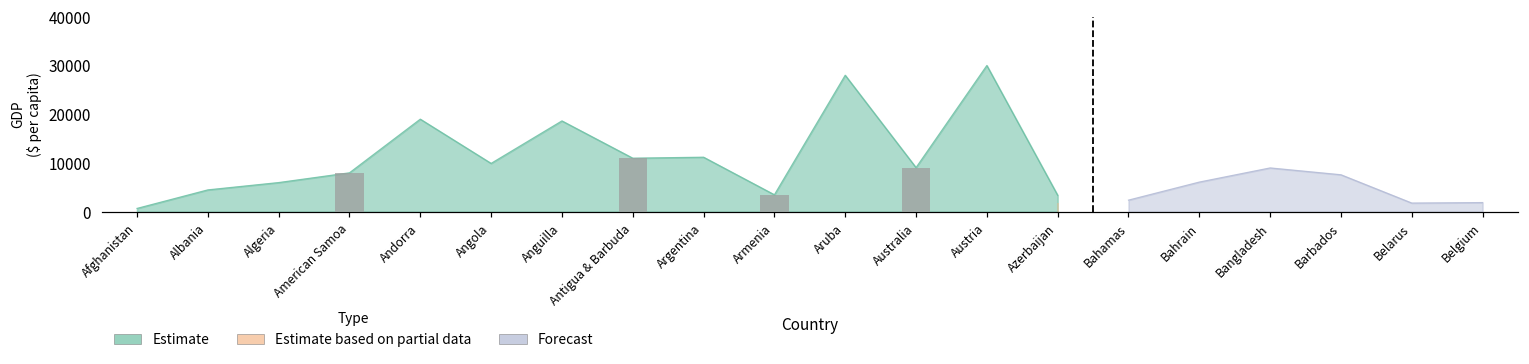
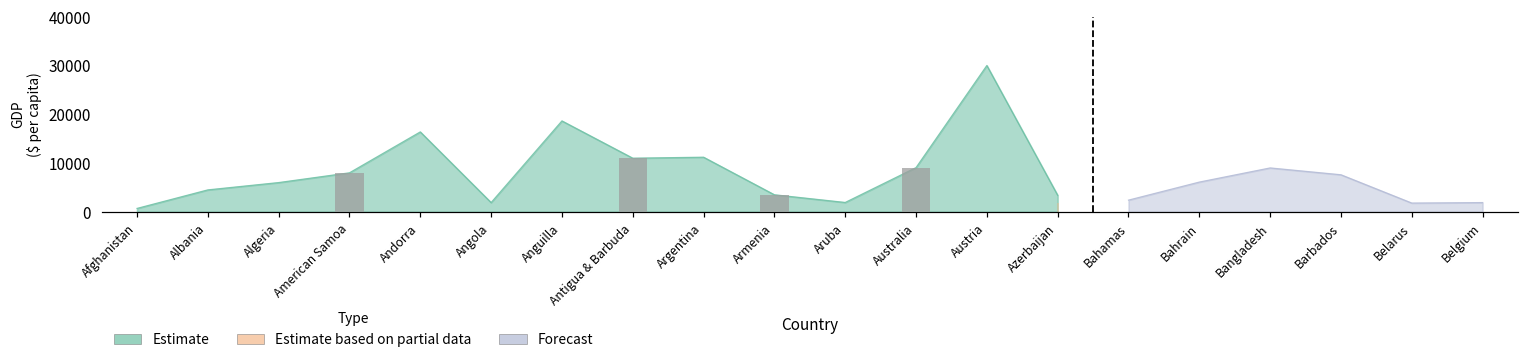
  {
    "Estimate": {
      "Afghanistan": 1000,
      "Albania": 5000,
      "Algeria": 6000,
      "American Samoa": 8000,
-     "Andorra": 19000,
-     "Angola": 10000,
+     "Andorra": 16000,
+     "Angola": 2000,
      "Anguilla": 19000,
      "Antigua & Barbuda": 11000,
      "Argentina": 11000,
      "Armenia": 4000,
-     "Aruba": 28000,
+     "Aruba": 2000,
      "Australia": 9000,
      "Austria": 30000,
      "Azerbaijan": 3000
    },
    "Forecast": {
      "Bahamas": 2000,
      "Bahrain": 6000,
      "Bangladesh": 9000,
      "Barbados": 8000,
      "Belarus": 2000,
      "Belgium": 2000
    }
  }
